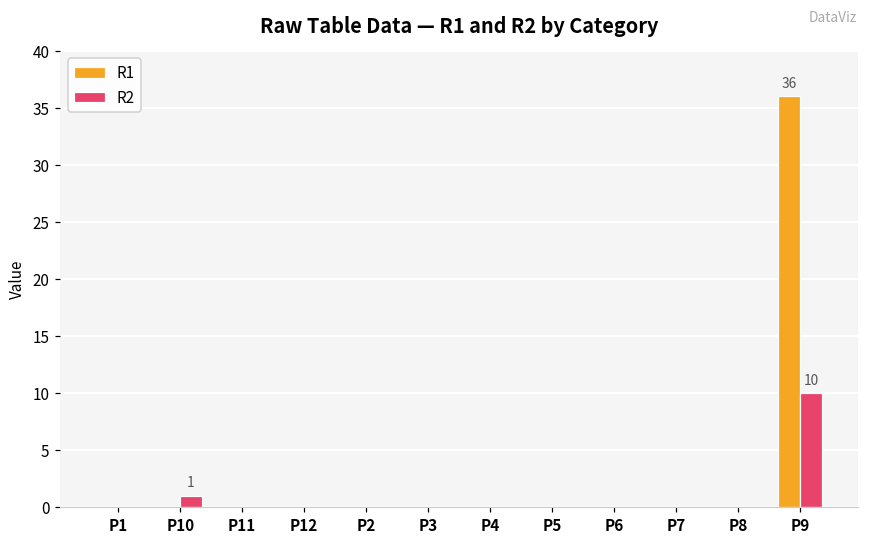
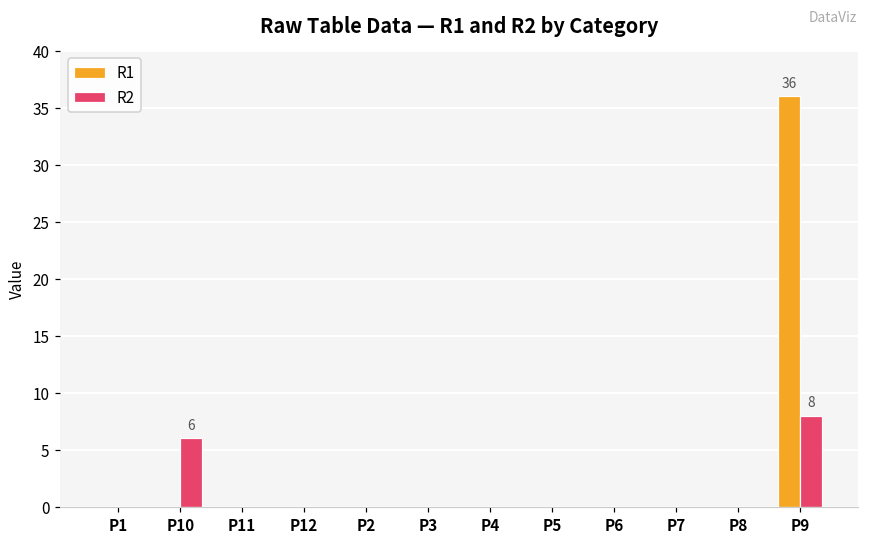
  {
    "R1": {
      "P9": 36
    },
    "R2": {
-     "P10": 1,
-     "P9": 10
+     "P10": 6,
+     "P9": 8
    }
  }
